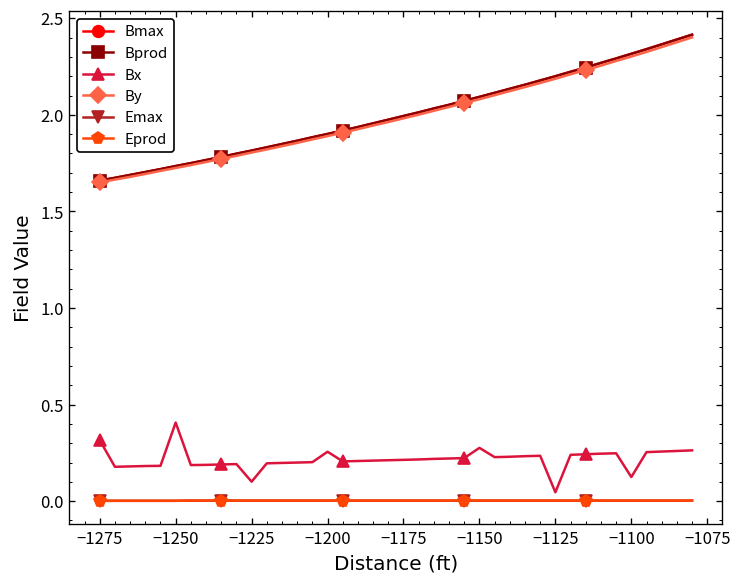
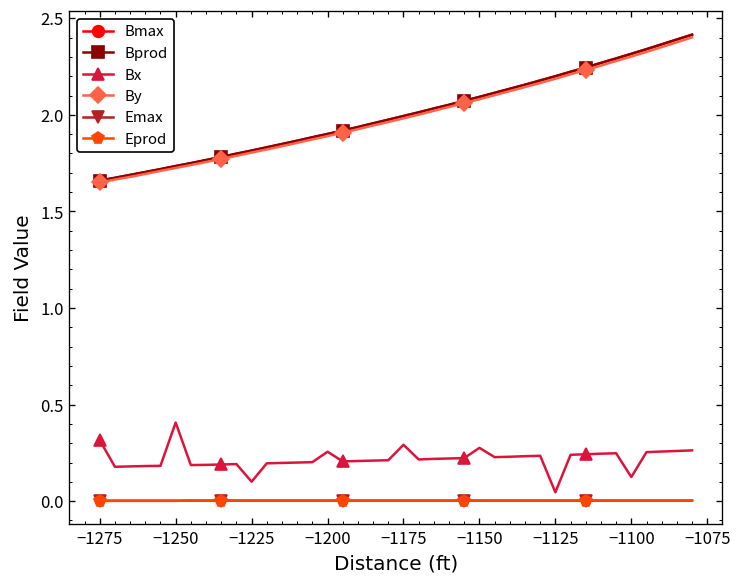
  {
    "Bx": {
      "−1275": 0.32,
      "−1250": 0.41,
      "−1225": 0.10,
      "−1200": 0.26,
-     "−1175": 0.21,
+     "−1175": 0.29,
      "−1150": 0.28,
      "−1125": 0.05,
      "−1100": 0.13
    },
    "Eprod": {
      "−1275": 0.00,
      "−1250": 0.00,
      "−1225": 0.00,
      "−1200": 0.00,
      "−1175": 0.00,
      "−1150": 0.00,
      "−1125": 0.00,
      "−1100": 0.00
    }
  }
